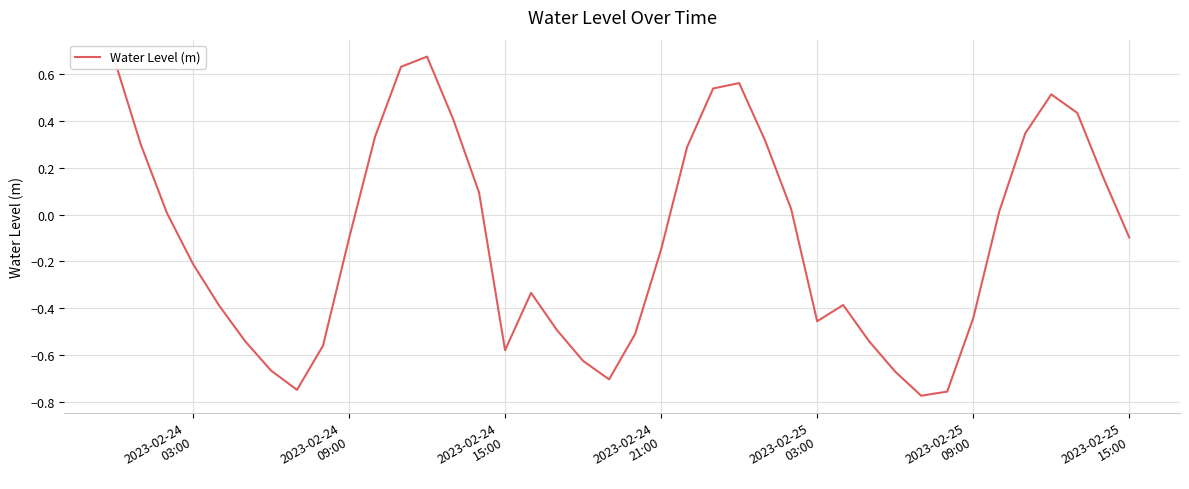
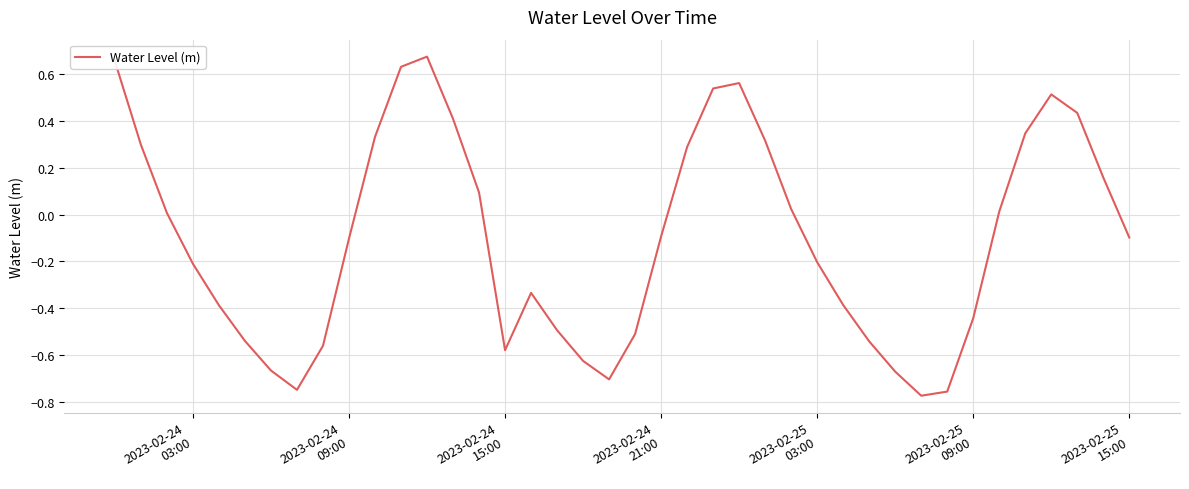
  {
    "2023-02-24 03:00": -0.21,
    "2023-02-24 09:00": -0.10,
    "2023-02-24 15:00": -0.58,
-   "2023-02-24 21:00": -0.15,
-   "2023-02-25 03:00": -0.46,
+   "2023-02-24 21:00": -0.09,
+   "2023-02-25 03:00": -0.20,
    "2023-02-25 09:00": -0.44,
    "2023-02-25 15:00": -0.10
  }
